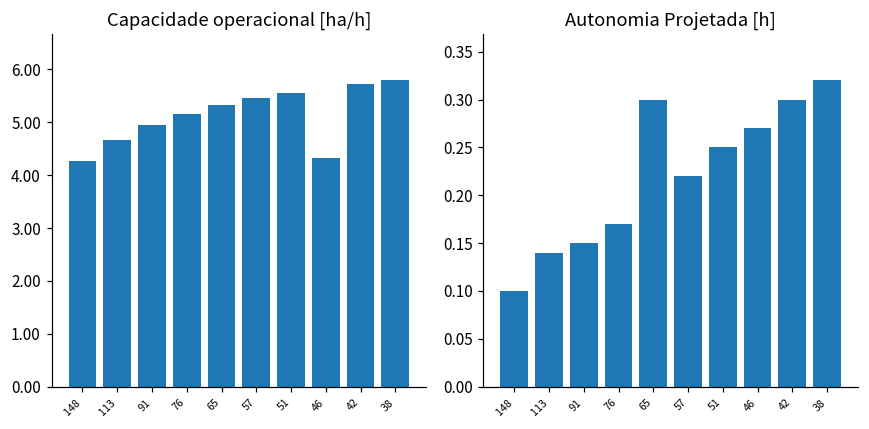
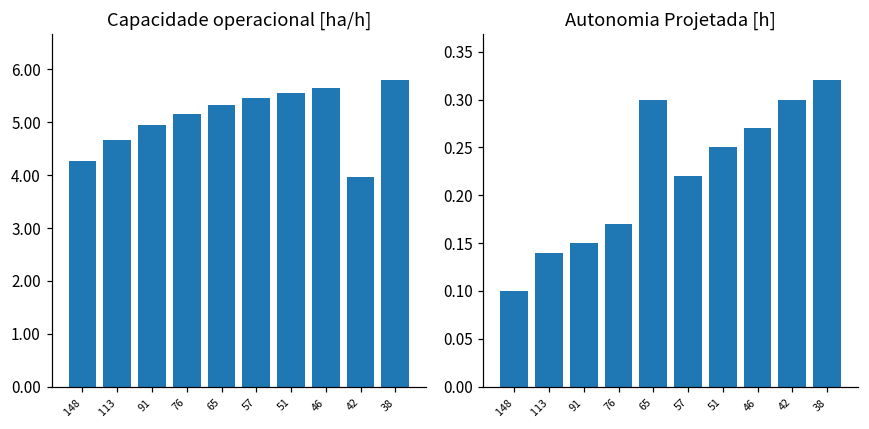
  {
    "Capacidade operacional [ha/h]": {
      "148": 4.3,
      "113": 4.7,
      "91": 4.9,
      "76": 5.2,
      "65": 5.3,
      "57": 5.5,
      "51": 5.6,
-     "46": 4.3,
-     "42": 5.7,
+     "46": 5.6,
+     "42": 4.0,
      "38": 5.8
    },
    "Autonomia Projetada [h]": {
      "148": 0.10,
      "113": 0.14,
      "91": 0.15,
      "76": 0.17,
      "65": 0.30,
      "57": 0.22,
      "51": 0.25,
      "46": 0.27,
      "42": 0.30,
      "38": 0.32
    }
  }
